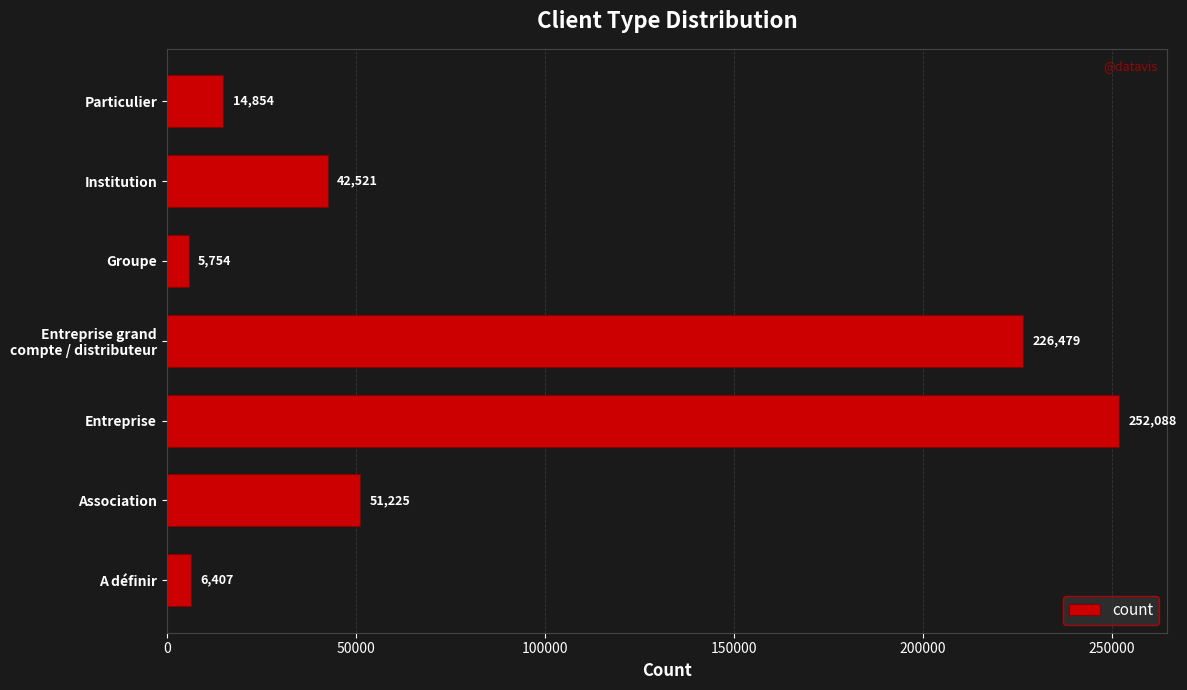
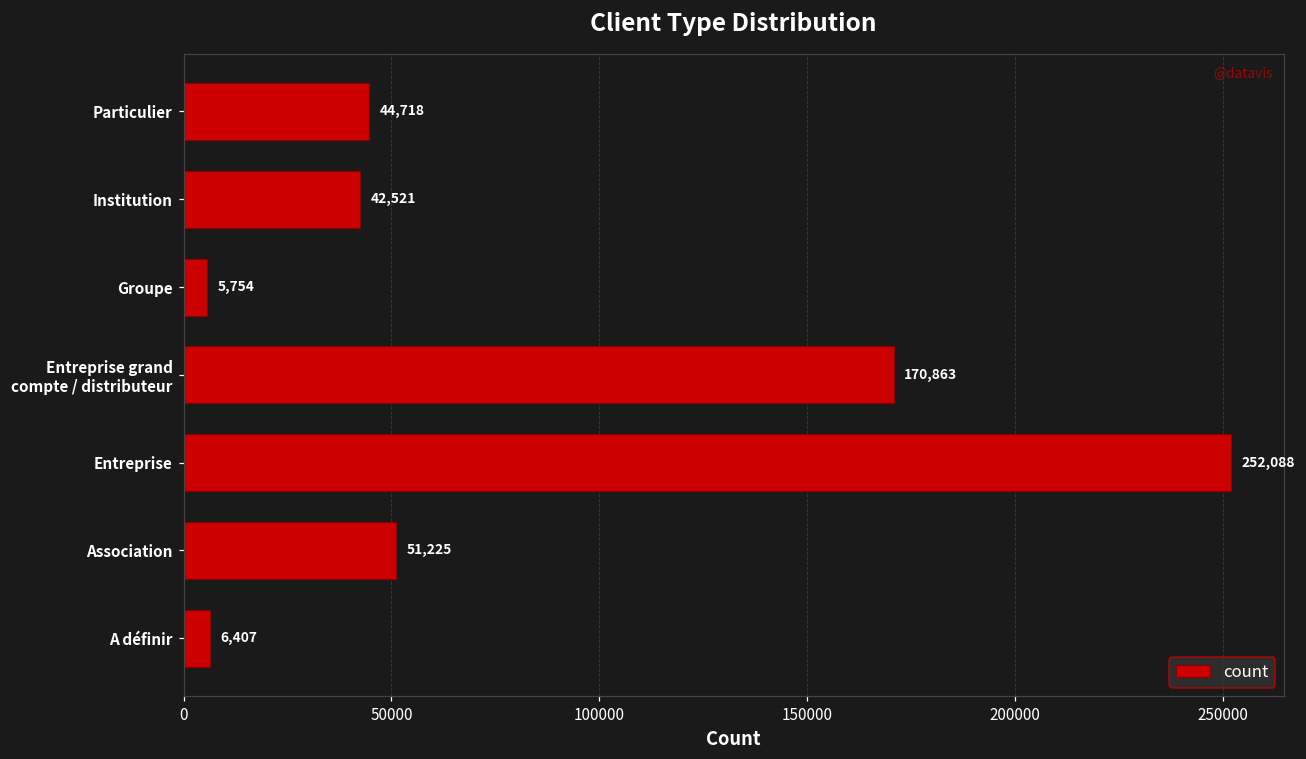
  {
-   "Particulier": "14,854",
+   "Particulier": "44,718",
    "Institution": "42,521",
    "Groupe": "5,754",
-   "Entreprise grand compte / distributeur": "226,479",
+   "Entreprise grand compte / distributeur": "170,863",
    "Entreprise": "252,088",
    "Association": "51,225",
    "A définir": "6,407"
  }
